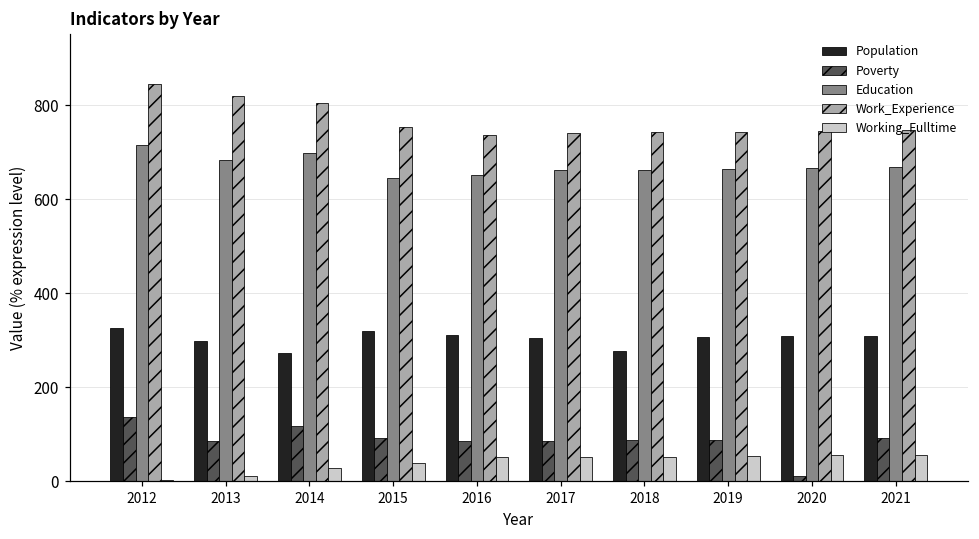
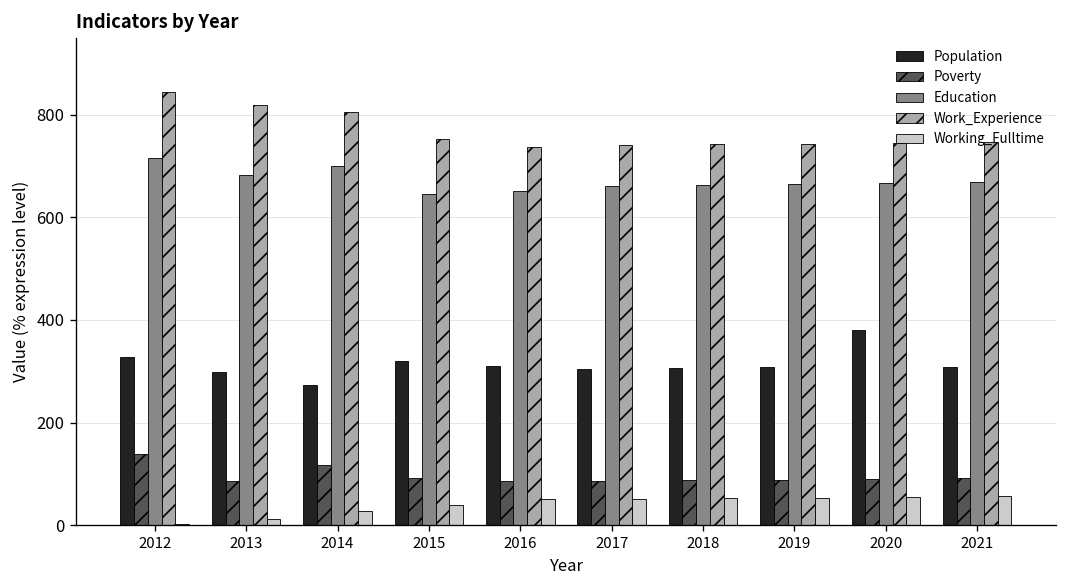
  {
    "Population": {
      "2012": 330,
      "2013": 300,
      "2014": 270,
      "2015": 320,
      "2016": 310,
      "2017": 310,
-     "2018": 280,
+     "2018": 310,
      "2019": 310,
-     "2020": 310,
+     "2020": 380,
      "2021": 310
    },
    "Poverty": {
      "2012": 140,
      "2013": 90,
      "2014": 120,
      "2015": 90,
      "2016": 90,
      "2017": 90,
      "2018": 90,
      "2019": 90,
-     "2020": 10,
+     "2020": 90,
      "2021": 90
    }
  }
